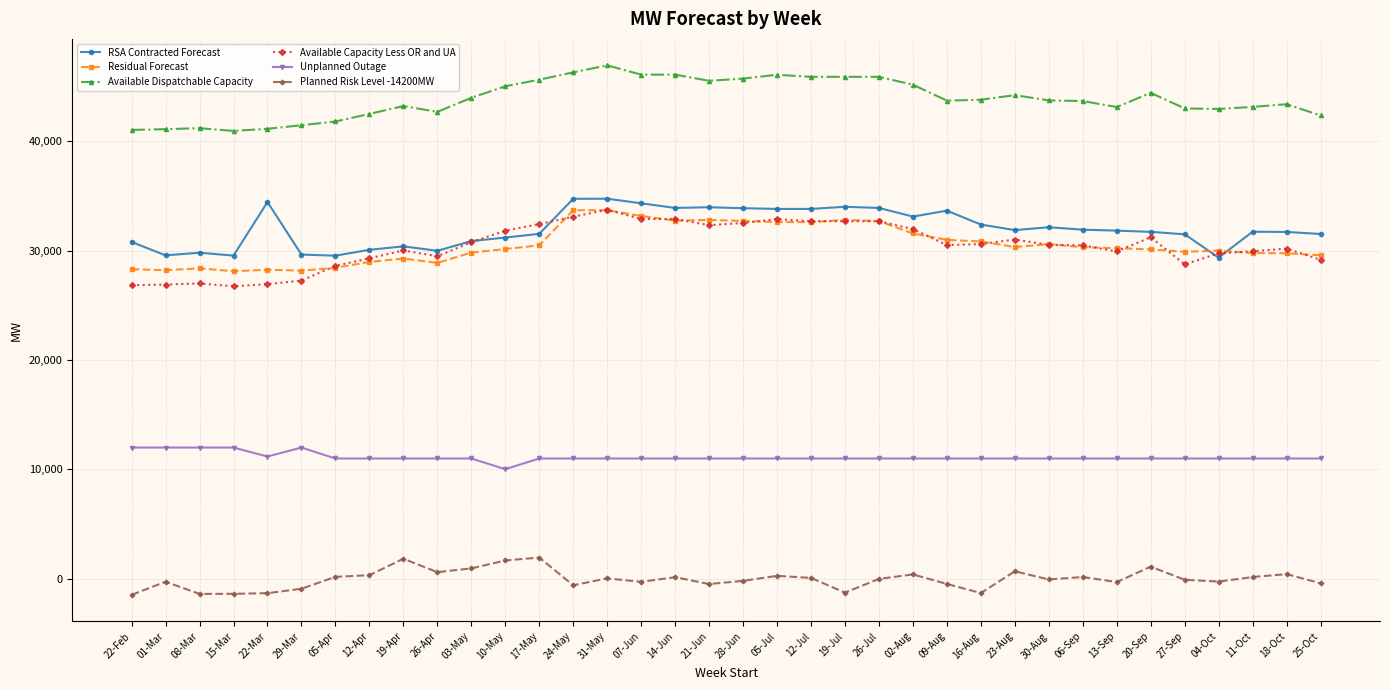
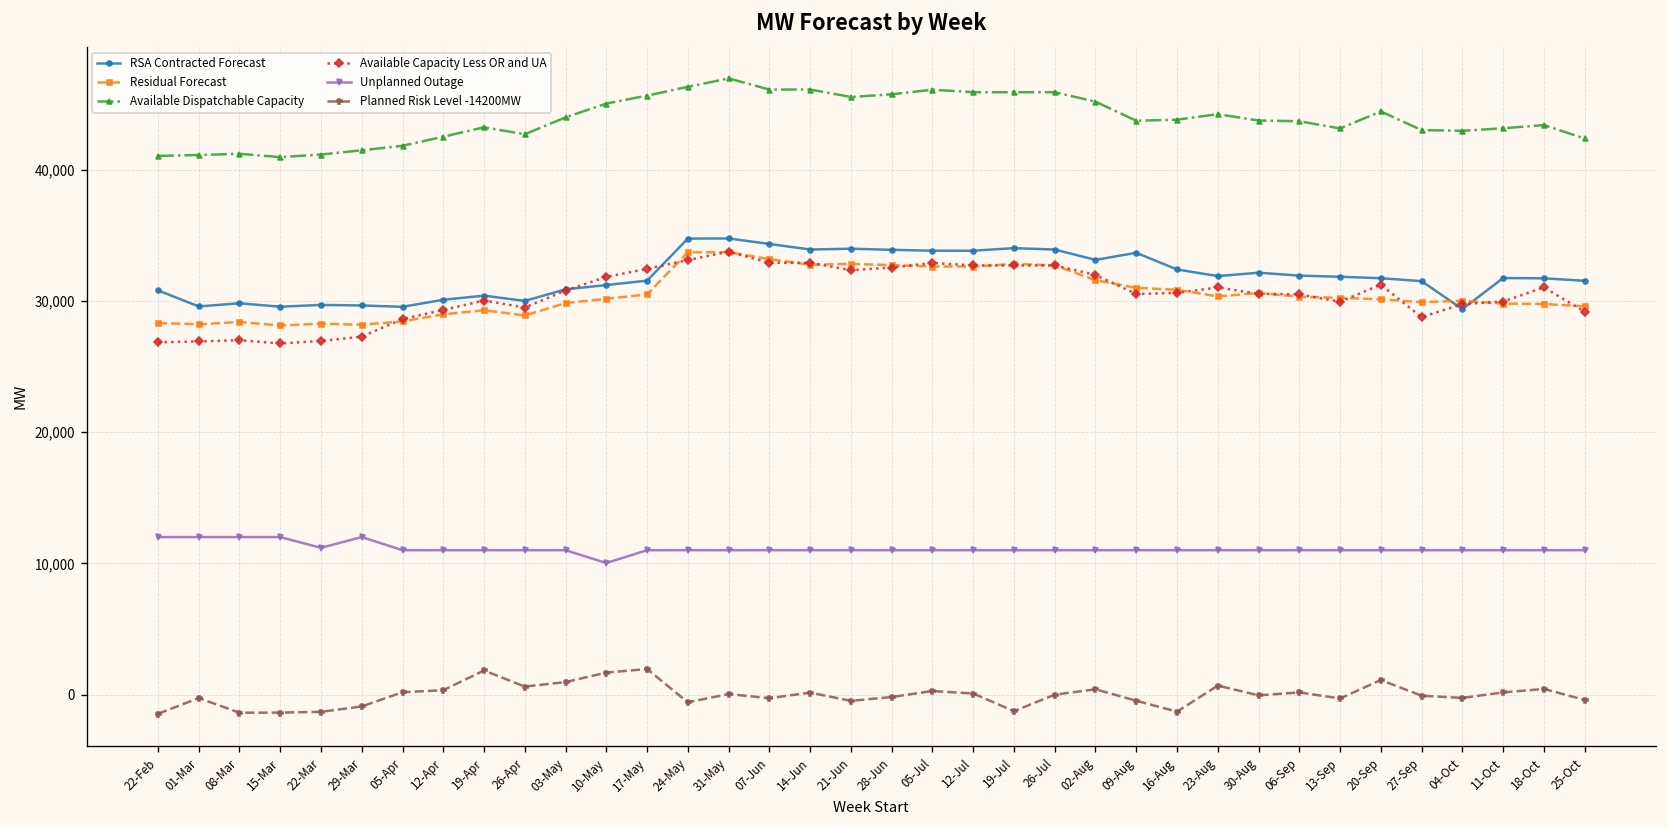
  {
    "RSA Contracted Forecast": {
      "22-Feb": "30,800",
      "01-Mar": "29,600",
      "08-Mar": "29,800",
      "15-Mar": "29,600",
-     "22-Mar": "34,400",
+     "22-Mar": "29,700",
      "29-Mar": "29,600",
      "05-Apr": "29,500",
      "12-Apr": "30,100",
      "19-Apr": "30,400",
      "26-Apr": "30,000",
      "10-May": "31,200",
      "17-May": "31,500",
      "24-May": "34,700",
      "31-May": "34,800",
      "07-Jun": "34,300",
      "14-Jun": "33,900",
      "21-Jun": "34,000",
      "28-Jun": "33,900",
      "05-Jul": "33,800",
      "12-Jul": "33,800",
      "19-Jul": "34,000",
      "26-Jul": "33,900",
      "02-Aug": "33,100",
      "09-Aug": "33,700",
      "16-Aug": "32,400",
      "23-Aug": "31,900",
      "30-Aug": "32,100",
      "06-Sep": "31,900",
      "13-Sep": "31,800",
      "20-Sep": "31,700",
      "27-Sep": "31,500",
      "04-Oct": "29,400",
      "11-Oct": "31,700",
      "18-Oct": "31,700",
      "25-Oct": "31,500"
    },
    "Residual Forecast": {
      "22-Feb": "28,300",
      "01-Mar": "28,200",
      "08-Mar": "28,400",
      "15-Mar": "28,100",
      "22-Mar": "28,300",
      "29-Mar": "28,200",
      "12-Apr": "29,000",
      "19-Apr": "29,300",
      "26-Apr": "28,900",
      "03-May": "29,800",
      "10-May": "30,200",
      "17-May": "30,500",
      "24-May": "33,700",
      "07-Jun": "33,200",
      "21-Jun": "32,800",
      "05-Jul": "32,600",
      "02-Aug": "31,600",
      "09-Aug": "31,000",
      "16-Aug": "30,800",
      "23-Aug": "30,300",
      "13-Sep": "30,200",
      "20-Sep": "30,100",
      "27-Sep": "29,900",
      "04-Oct": "30,000",
      "18-Oct": "29,800",
      "25-Oct": "29,600"
    },
    "Available Dispatchable Capacity": {
      "22-Feb": "41,000",
      "01-Mar": "41,100",
      "08-Mar": "41,200",
      "15-Mar": "40,900",
      "22-Mar": "41,100",
      "29-Mar": "41,500",
      "05-Apr": "41,800",
      "12-Apr": "42,500",
      "19-Apr": "43,200",
      "26-Apr": "42,700",
      "03-May": "44,000",
      "10-May": "45,000",
      "17-May": "45,600",
      "24-May": "46,300",
      "31-May": "46,900",
      "07-Jun": "46,100",
      "14-Jun": "46,100",
      "21-Jun": "45,500",
      "28-Jun": "45,700",
      "05-Jul": "46,100",
      "12-Jul": "45,900",
      "19-Jul": "45,900",
      "26-Jul": "45,900",
      "02-Aug": "45,200",
      "09-Aug": "43,700",
      "16-Aug": "43,800",
      "23-Aug": "44,200",
      "30-Aug": "43,700",
      "06-Sep": "43,700",
      "13-Sep": "43,100",
      "20-Sep": "44,400",
      "27-Sep": "43,000",
      "04-Oct": "43,000",
      "11-Oct": "43,100",
      "18-Oct": "43,400",
      "25-Oct": "42,400"
    },
    "Available Capacity Less OR and UA": {
      "22-Feb": "26,800",
      "01-Mar": "26,900",
      "08-Mar": "27,000",
      "15-Mar": "26,700",
      "22-Mar": "26,900",
      "29-Mar": "27,300",
      "12-Apr": "29,300",
      "19-Apr": "30,000",
      "26-Apr": "29,500",
      "10-May": "31,800",
      "17-May": "32,400",
      "24-May": "33,100",
      "07-Jun": "32,900",
      "21-Jun": "32,300",
      "05-Jul": "32,900",
      "02-Aug": "32,000",
      "09-Aug": "30,500",
      "16-Aug": "30,600",
      "23-Aug": "31,000",
      "13-Sep": "29,900",
      "20-Sep": "31,200",
      "27-Sep": "28,800",
      "04-Oct": "29,800",
-     "18-Oct": "30,200",
+     "18-Oct": "31,000",
      "25-Oct": "29,200"
    },
    "Unplanned Outage": {
      "22-Feb": "12,000",
      "01-Mar": "12,000",
      "08-Mar": "12,000",
      "15-Mar": "12,000",
      "22-Mar": "11,200",
      "29-Mar": "12,000",
      "05-Apr": "11,000",
      "12-Apr": "11,000",
      "19-Apr": "11,000",
      "26-Apr": "11,000",
      "03-May": "11,000",
      "10-May": "10,000",
      "17-May": "11,000",
      "24-May": "11,000",
      "31-May": "11,000",
      "07-Jun": "11,000",
      "14-Jun": "11,000",
      "21-Jun": "11,000",
      "28-Jun": "11,000",
      "05-Jul": "11,000",
      "12-Jul": "11,000",
      "19-Jul": "11,000",
      "26-Jul": "11,000",
      "02-Aug": "11,000",
      "09-Aug": "11,000",
      "16-Aug": "11,000",
      "23-Aug": "11,000",
      "30-Aug": "11,000",
      "06-Sep": "11,000",
      "13-Sep": "11,000",
      "20-Sep": "11,000",
      "27-Sep": "11,000",
      "04-Oct": "11,000",
      "11-Oct": "11,000",
      "18-Oct": "11,000",
      "25-Oct": "11,000"
    },
    "Planned Risk Level -14200MW": {
      "22-Feb": "-1,500",
      "01-Mar": "-300",
      "08-Mar": "-1,400",
      "15-Mar": "-1,400",
      "22-Mar": "-1,300",
      "29-Mar": "-900",
      "05-Apr": "200",
      "12-Apr": "300",
      "19-Apr": "1,800",
      "26-Apr": "600",
      "03-May": "1,000",
      "10-May": "1,700",
      "17-May": "1,900",
      "24-May": "-600",
      "31-May": "0",
      "07-Jun": "-300",
      "14-Jun": "100",
      "21-Jun": "-500",
      "28-Jun": "-200",
      "05-Jul": "300",
      "12-Jul": "100",
      "19-Jul": "-1,300",
      "26-Jul": "0",
      "02-Aug": "400",
      "09-Aug": "-500",
      "16-Aug": "-1,300",
      "23-Aug": "700",
      "30-Aug": "-100",
      "06-Sep": "200",
      "13-Sep": "-300",
      "20-Sep": "1,100",
      "27-Sep": "-100",
      "04-Oct": "-300",
      "11-Oct": "200",
      "18-Oct": "400",
      "25-Oct": "-400"
    }
  }
